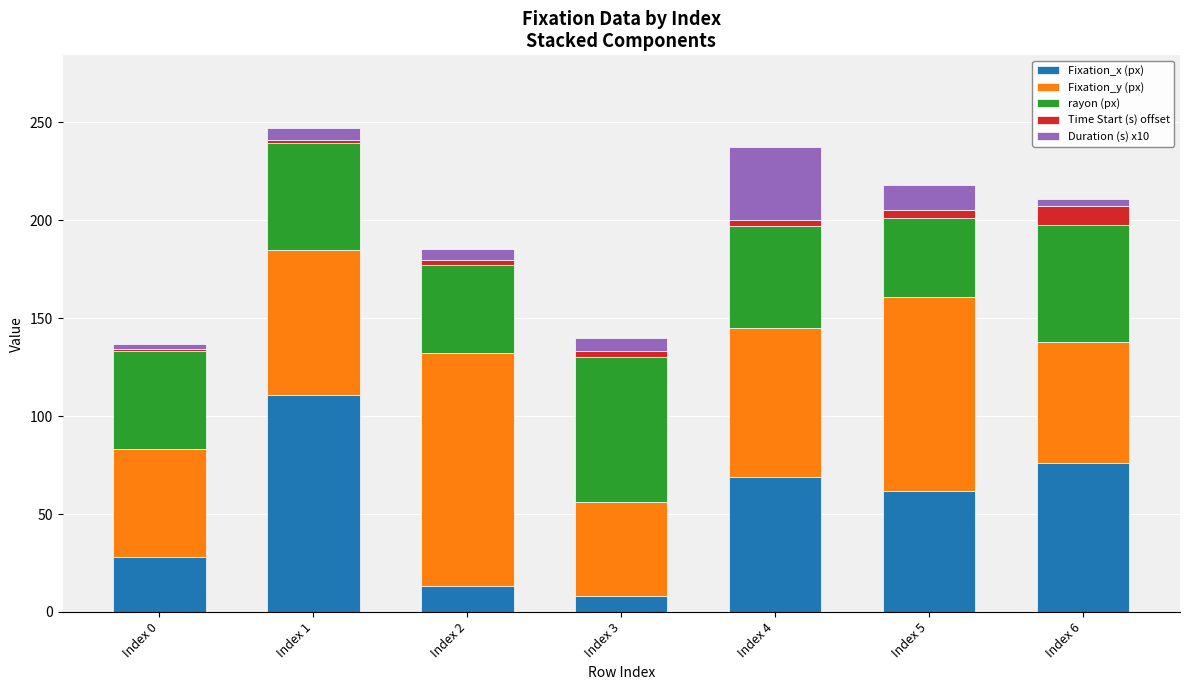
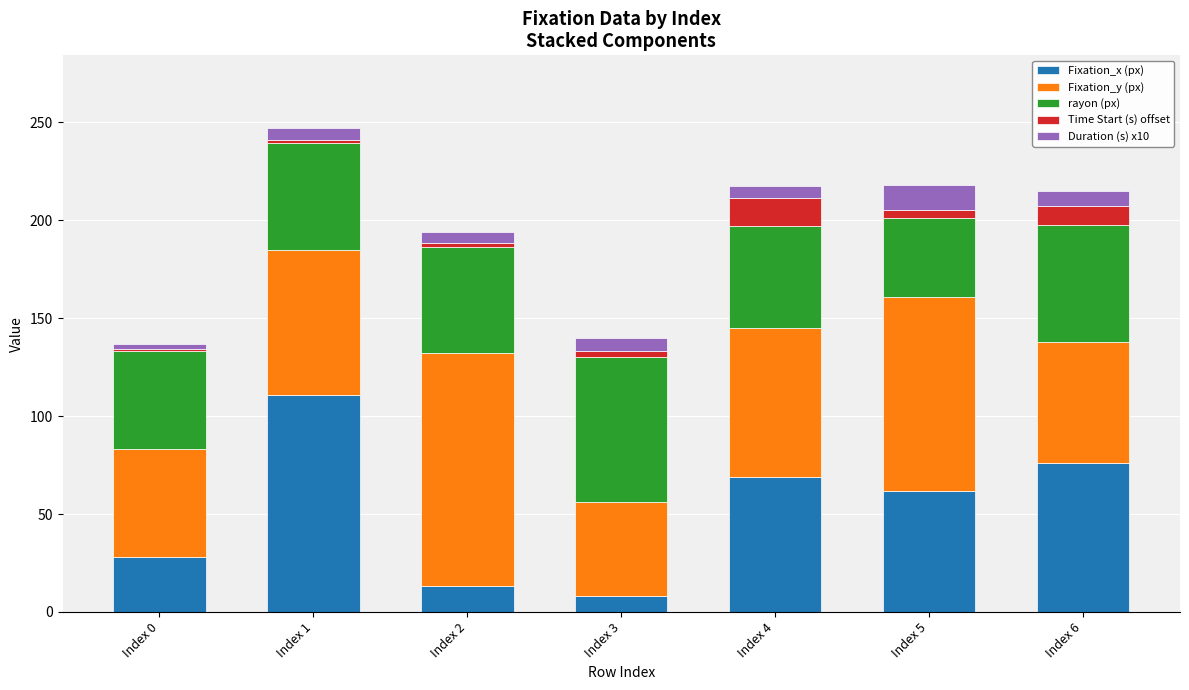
  {
    "Fixation_x (px)": {
      "Index 0": 28,
      "Index 1": 111,
      "Index 2": 13,
      "Index 3": 8,
      "Index 4": 69,
      "Index 5": 62,
      "Index 6": 76
    },
    "Fixation_y (px)": {
      "Index 0": 55,
      "Index 1": 74,
      "Index 2": 119,
      "Index 3": 48,
      "Index 4": 76,
      "Index 5": 99,
      "Index 6": 62
    },
    "rayon (px)": {
      "Index 0": 50,
      "Index 1": 55,
-     "Index 2": 45,
+     "Index 2": 54,
      "Index 3": 74,
      "Index 4": 52,
      "Index 5": 40,
      "Index 6": 60
    },
    "Time Start (s) offset": {
      "Index 1": 2,
      "Index 2": 2,
      "Index 3": 3,
-     "Index 4": 4,
+     "Index 4": 15,
      "Index 5": 4,
      "Index 6": 9
    },
    "Duration (s) x10": {
      "Index 0": 3,
      "Index 1": 6,
      "Index 2": 6,
      "Index 3": 7,
-     "Index 4": 37,
+     "Index 4": 6,
      "Index 5": 13,
-     "Index 6": 4
+     "Index 6": 8
    }
  }
